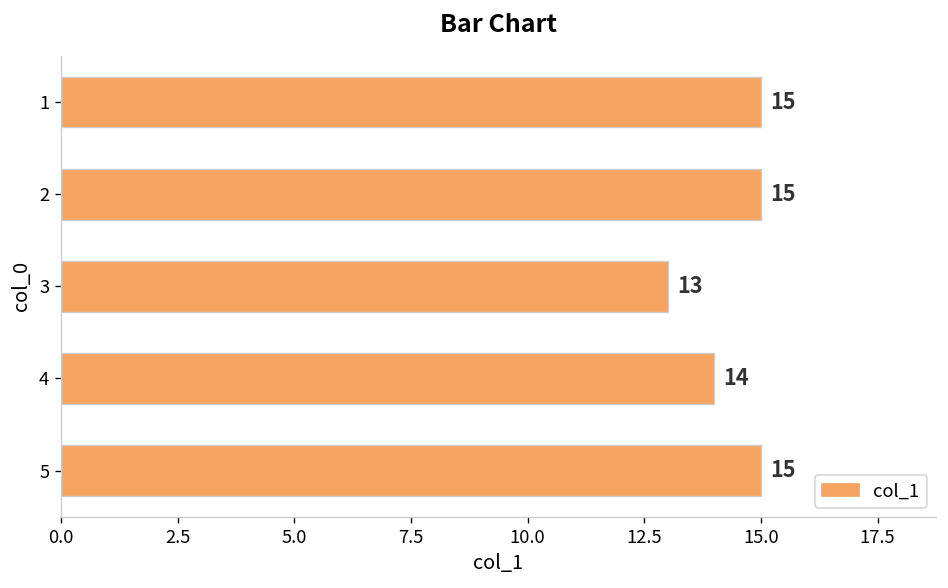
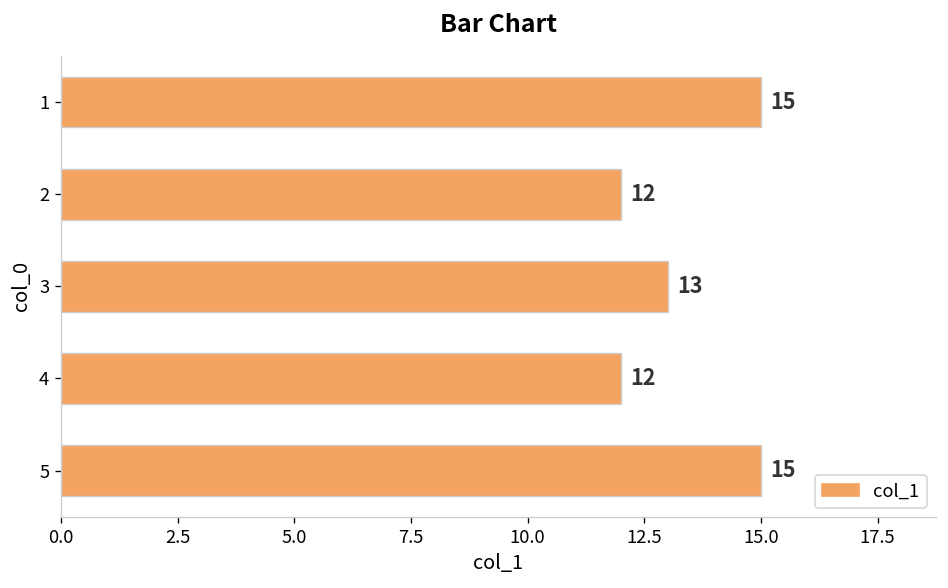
  {
    "1": 15,
-   "2": 15,
+   "2": 12,
    "3": 13,
-   "4": 14,
+   "4": 12,
    "5": 15
  }
